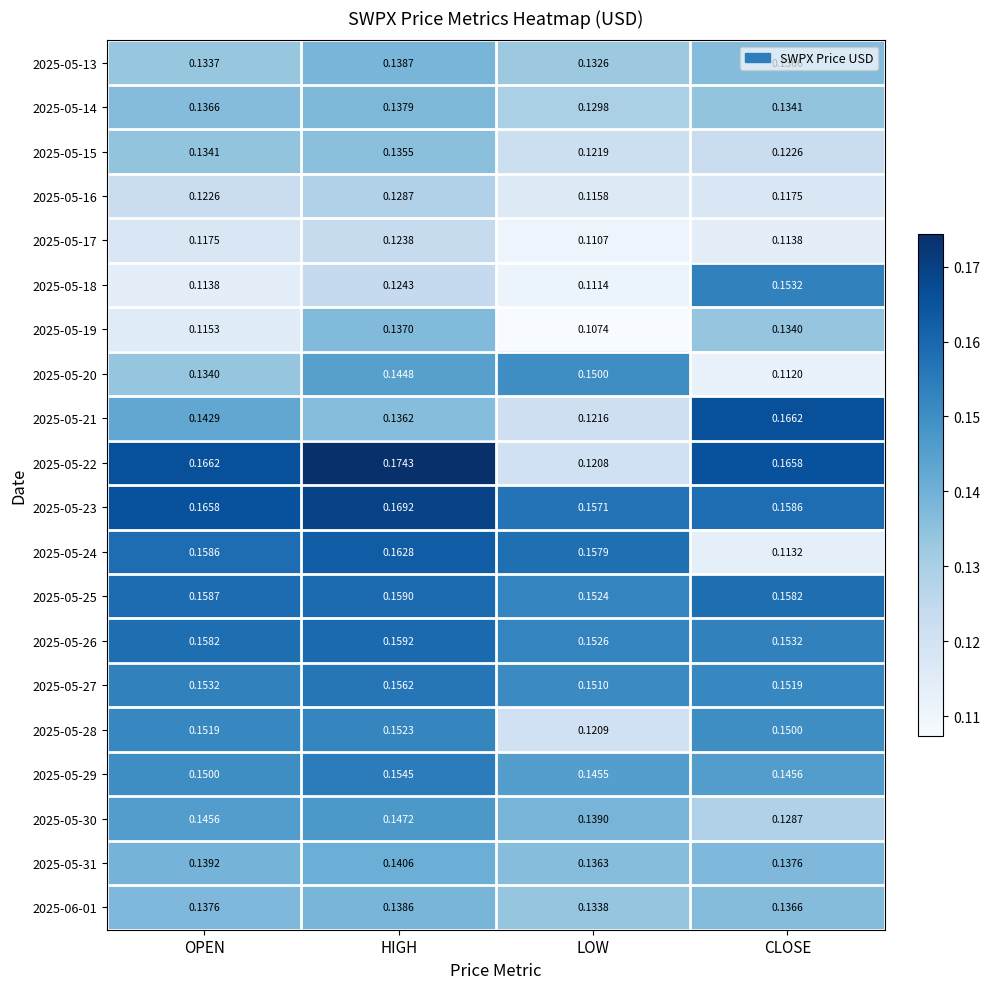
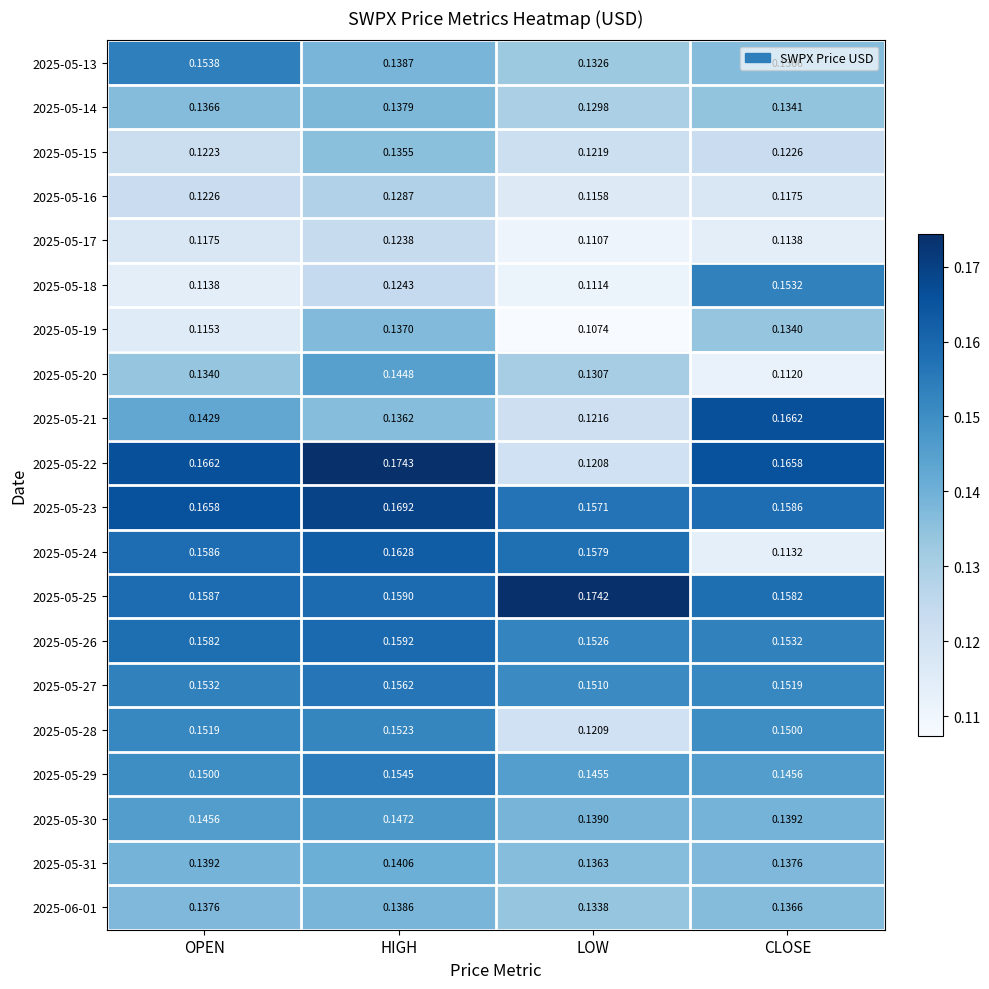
  {
    "2025-05-13": {
-     "OPEN": 0.1337,
+     "OPEN": 0.1538,
      "HIGH": 0.1387,
      "LOW": 0.1326
    },
    "2025-05-14": {
      "OPEN": 0.1366,
      "HIGH": 0.1379,
      "LOW": 0.1298,
      "CLOSE": 0.1341
    },
    "2025-05-15": {
-     "OPEN": 0.1341,
+     "OPEN": 0.1223,
      "HIGH": 0.1355,
      "LOW": 0.1219,
      "CLOSE": 0.1226
    },
    "2025-05-16": {
      "OPEN": 0.1226,
      "HIGH": 0.1287,
      "LOW": 0.1158,
      "CLOSE": 0.1175
    },
    "2025-05-17": {
      "OPEN": 0.1175,
      "HIGH": 0.1238,
      "LOW": 0.1107,
      "CLOSE": 0.1138
    },
    "2025-05-18": {
      "OPEN": 0.1138,
      "HIGH": 0.1243,
      "LOW": 0.1114,
      "CLOSE": 0.1532
    },
    "2025-05-19": {
      "OPEN": 0.1153,
      "HIGH": 0.1370,
      "LOW": 0.1074,
      "CLOSE": 0.1340
    },
    "2025-05-20": {
      "OPEN": 0.1340,
      "HIGH": 0.1448,
-     "LOW": 0.1500,
+     "LOW": 0.1307,
      "CLOSE": 0.1120
    },
    "2025-05-21": {
      "OPEN": 0.1429,
      "HIGH": 0.1362,
      "LOW": 0.1216,
      "CLOSE": 0.1662
    },
    "2025-05-22": {
      "OPEN": 0.1662,
      "HIGH": 0.1743,
      "LOW": 0.1208,
      "CLOSE": 0.1658
    },
    "2025-05-23": {
      "OPEN": 0.1658,
      "HIGH": 0.1692,
      "LOW": 0.1571,
      "CLOSE": 0.1586
    },
    "2025-05-24": {
      "OPEN": 0.1586,
      "HIGH": 0.1628,
      "LOW": 0.1579,
      "CLOSE": 0.1132
    },
    "2025-05-25": {
      "OPEN": 0.1587,
      "HIGH": 0.1590,
-     "LOW": 0.1524,
+     "LOW": 0.1742,
      "CLOSE": 0.1582
    },
    "2025-05-26": {
      "OPEN": 0.1582,
      "HIGH": 0.1592,
      "LOW": 0.1526,
      "CLOSE": 0.1532
    },
    "2025-05-27": {
      "OPEN": 0.1532,
      "HIGH": 0.1562,
      "LOW": 0.1510,
      "CLOSE": 0.1519
    },
    "2025-05-28": {
      "OPEN": 0.1519,
      "HIGH": 0.1523,
      "LOW": 0.1209,
      "CLOSE": 0.1500
    },
    "2025-05-29": {
      "OPEN": 0.1500,
      "HIGH": 0.1545,
      "LOW": 0.1455,
      "CLOSE": 0.1456
    },
    "2025-05-30": {
      "OPEN": 0.1456,
      "HIGH": 0.1472,
      "LOW": 0.1390,
-     "CLOSE": 0.1287
+     "CLOSE": 0.1392
    },
    "2025-05-31": {
      "OPEN": 0.1392,
      "HIGH": 0.1406,
      "LOW": 0.1363,
      "CLOSE": 0.1376
    },
    "2025-06-01": {
      "OPEN": 0.1376,
      "HIGH": 0.1386,
      "LOW": 0.1338,
      "CLOSE": 0.1366
    }
  }
